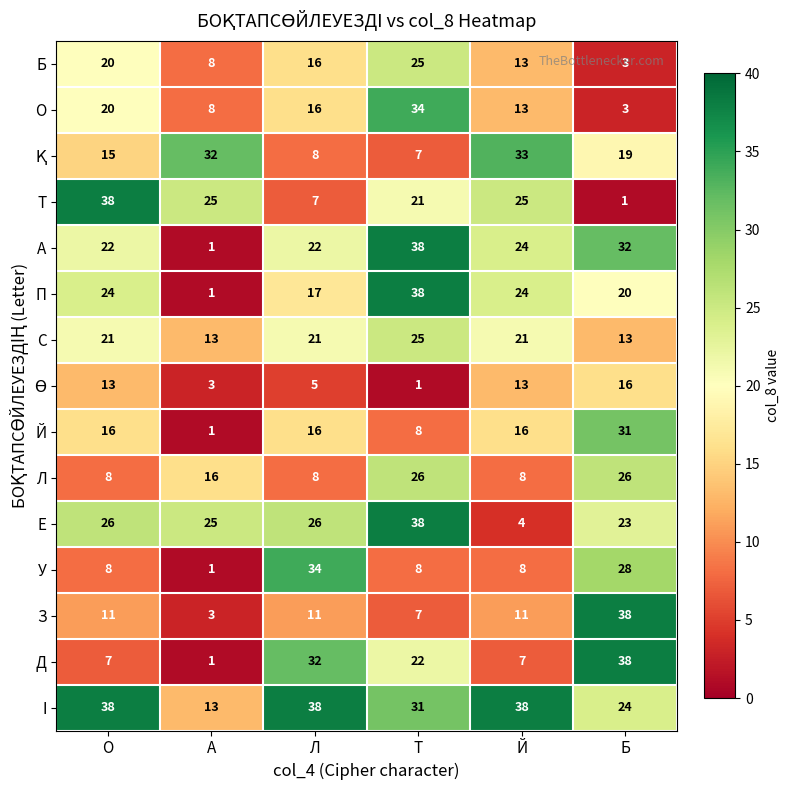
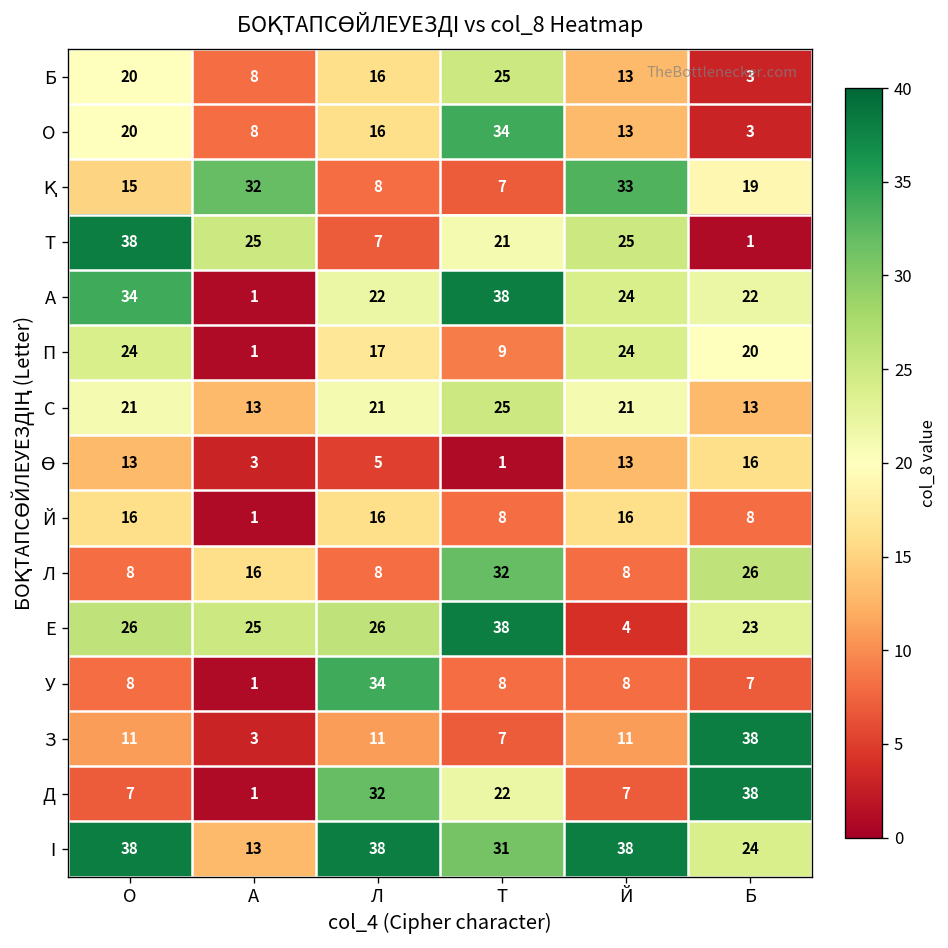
  {
    "Б": {
      "О": 20,
      "А": 8,
      "Л": 16,
      "Т": 25,
      "Й": 13
    },
    "О": {
      "О": 20,
      "А": 8,
      "Л": 16,
      "Т": 34,
      "Й": 13,
      "Б": 3
    },
    "Қ": {
      "О": 15,
      "А": 32,
      "Л": 8,
      "Т": 7,
      "Й": 33,
      "Б": 19
    },
    "Т": {
      "О": 38,
      "А": 25,
      "Л": 7,
      "Т": 21,
      "Й": 25,
      "Б": 1
    },
    "А": {
-     "О": 22,
+     "О": 34,
      "А": 1,
      "Л": 22,
      "Т": 38,
      "Й": 24,
-     "Б": 32
+     "Б": 22
    },
    "П": {
      "О": 24,
      "А": 1,
      "Л": 17,
-     "Т": 38,
+     "Т": 9,
      "Й": 24,
      "Б": 20
    },
    "С": {
      "О": 21,
      "А": 13,
      "Л": 21,
      "Т": 25,
      "Й": 21,
      "Б": 13
    },
    "Ө": {
      "О": 13,
      "А": 3,
      "Л": 5,
      "Т": 1,
      "Й": 13,
      "Б": 16
    },
    "Й": {
      "О": 16,
      "А": 1,
      "Л": 16,
      "Т": 8,
      "Й": 16,
-     "Б": 31
+     "Б": 8
    },
    "Л": {
      "О": 8,
      "А": 16,
      "Л": 8,
-     "Т": 26,
+     "Т": 32,
      "Й": 8,
      "Б": 26
    },
    "Е": {
      "О": 26,
      "А": 25,
      "Л": 26,
      "Т": 38,
      "Й": 4,
      "Б": 23
    },
    "У": {
      "О": 8,
      "А": 1,
      "Л": 34,
      "Т": 8,
      "Й": 8,
-     "Б": 28
+     "Б": 7
    },
    "З": {
      "О": 11,
      "А": 3,
      "Л": 11,
      "Т": 7,
      "Й": 11,
      "Б": 38
    },
    "Д": {
      "О": 7,
      "А": 1,
      "Л": 32,
      "Т": 22,
      "Й": 7,
      "Б": 38
    },
    "І": {
      "О": 38,
      "А": 13,
      "Л": 38,
      "Т": 31,
      "Й": 38,
      "Б": 24
    }
  }
